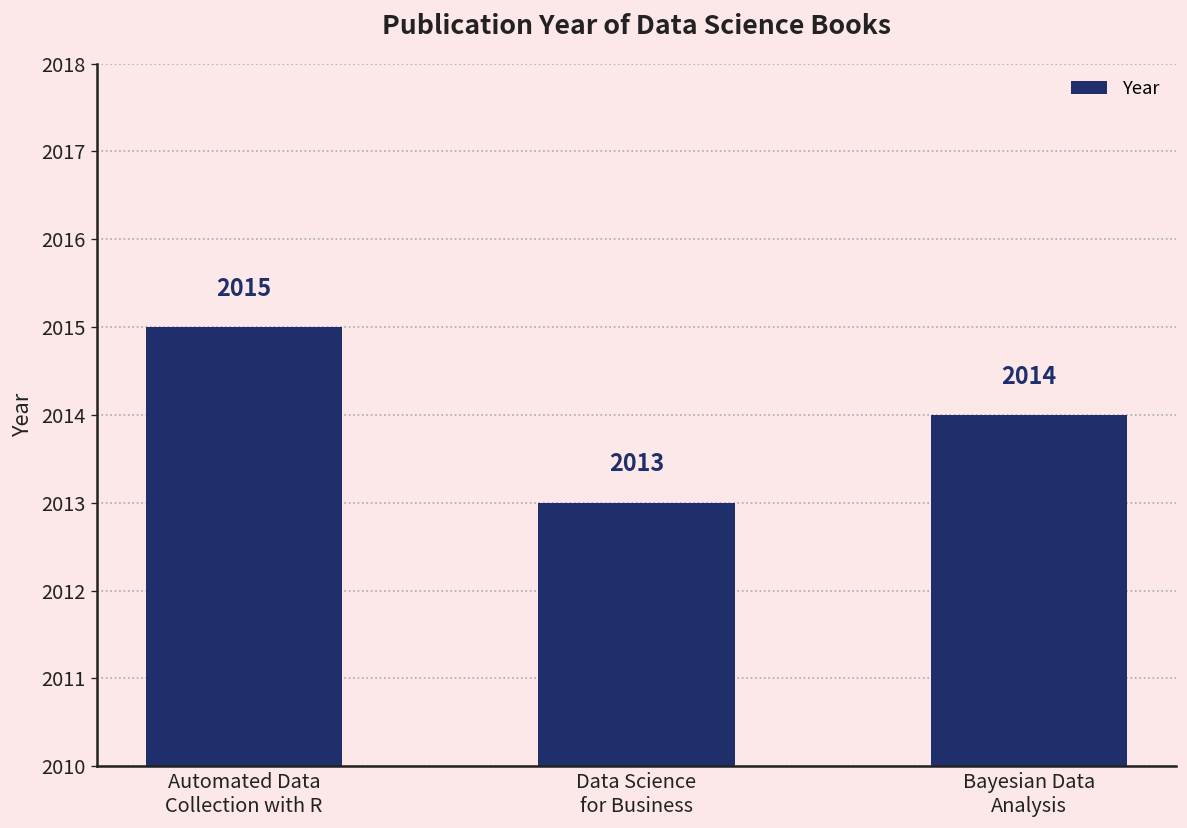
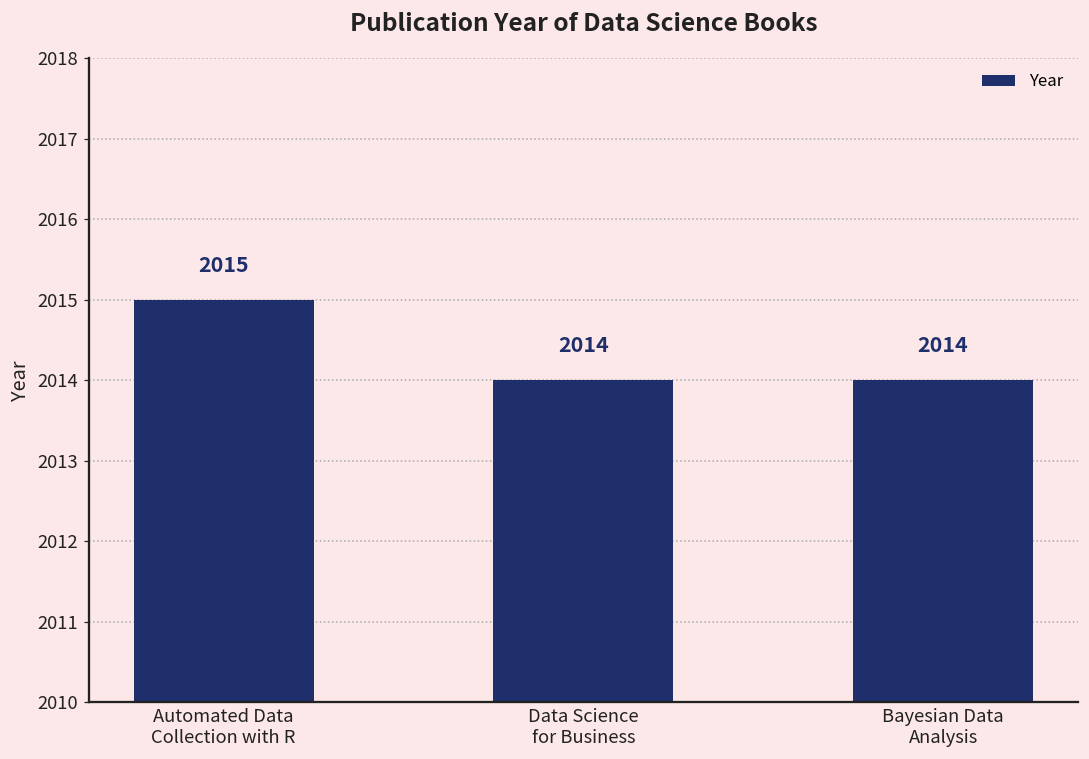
  {
    "Automated Data Collection with R": 2015,
-   "Data Science for Business": 2013,
+   "Data Science for Business": 2014,
    "Bayesian Data Analysis": 2014
  }
